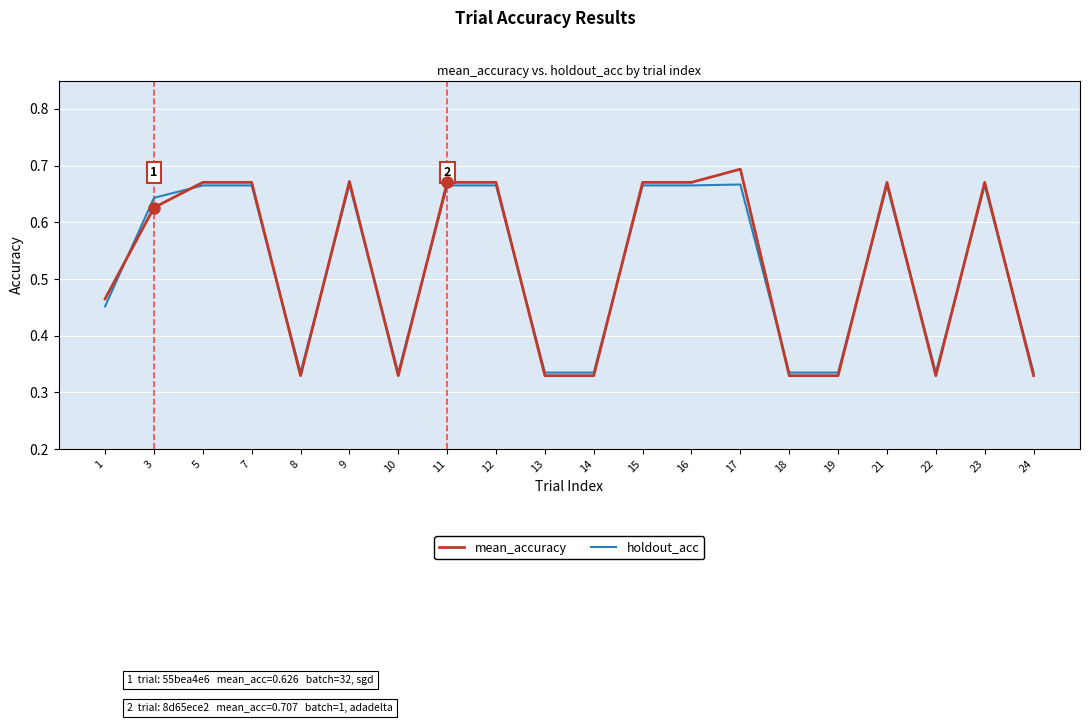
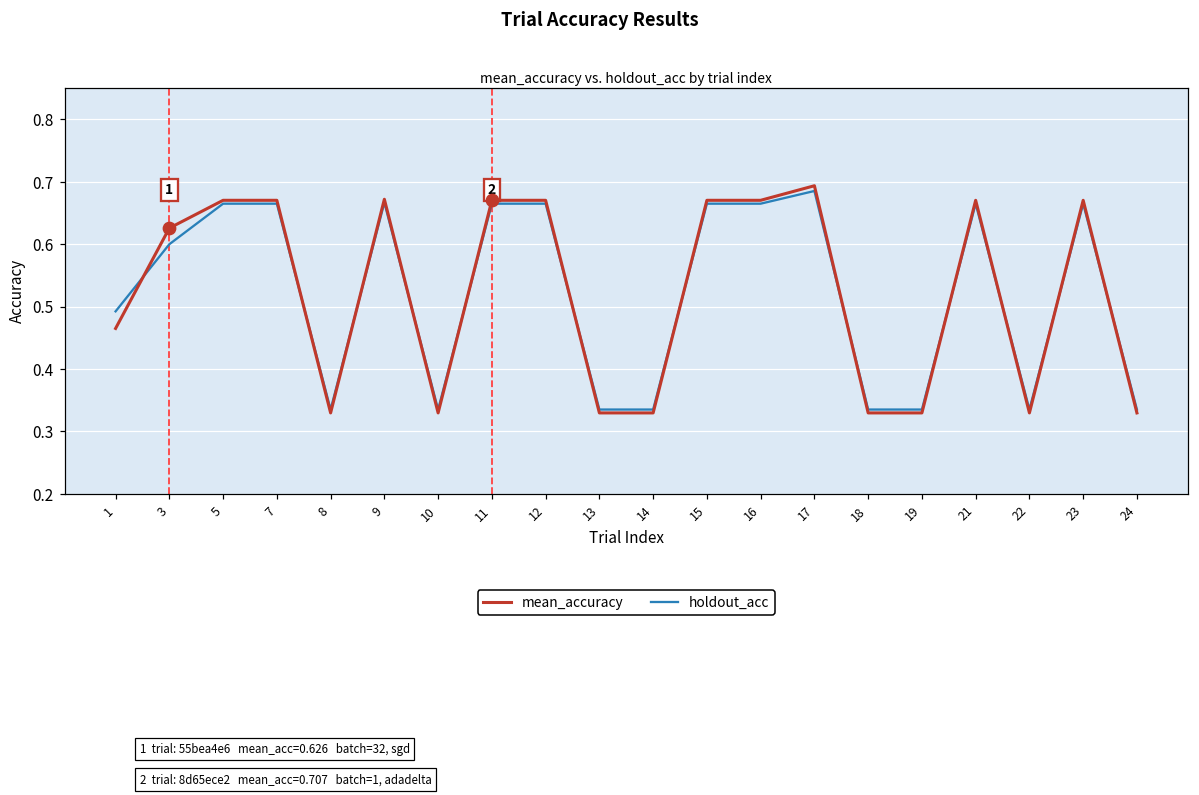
  {
    "holdout_acc": {
-     "1": 0.45,
-     "3": 0.64,
+     "1": 0.49,
+     "3": 0.60,
      "5": 0.67,
      "7": 0.67,
      "8": 0.34,
      "9": 0.67,
      "10": 0.34,
      "11": 0.67,
      "12": 0.67,
      "13": 0.34,
      "14": 0.34,
      "15": 0.67,
      "16": 0.67,
-     "17": 0.67,
+     "17": 0.69,
      "18": 0.34,
      "19": 0.34,
      "21": 0.67,
      "22": 0.34,
      "23": 0.67,
      "24": 0.34
    }
  }
